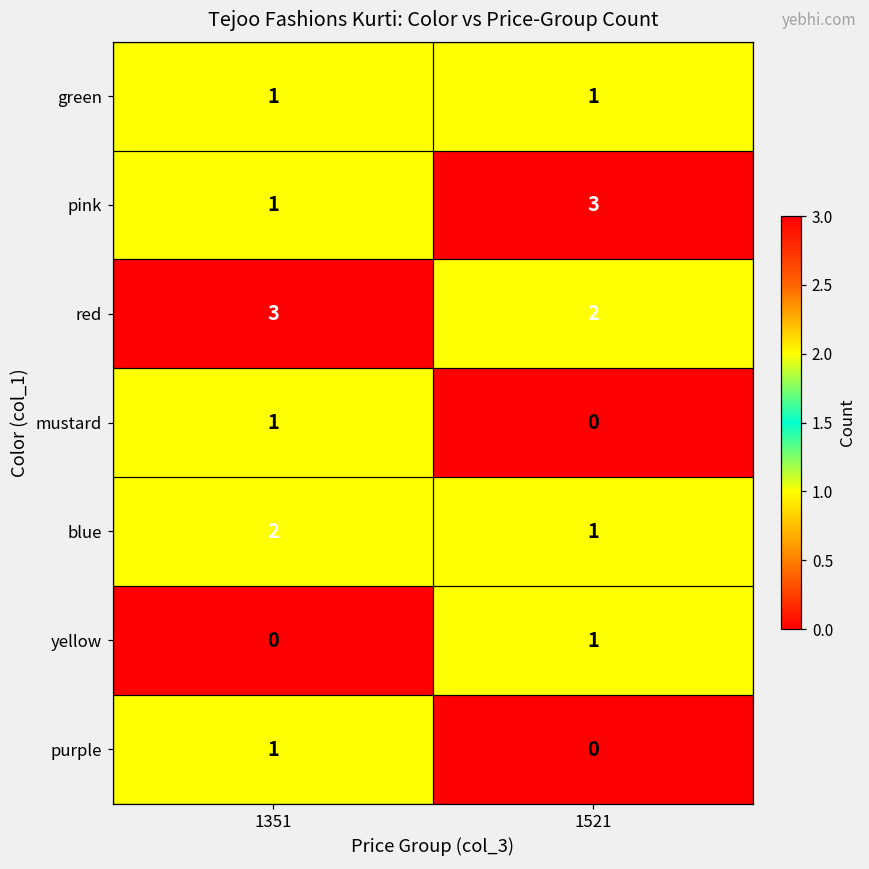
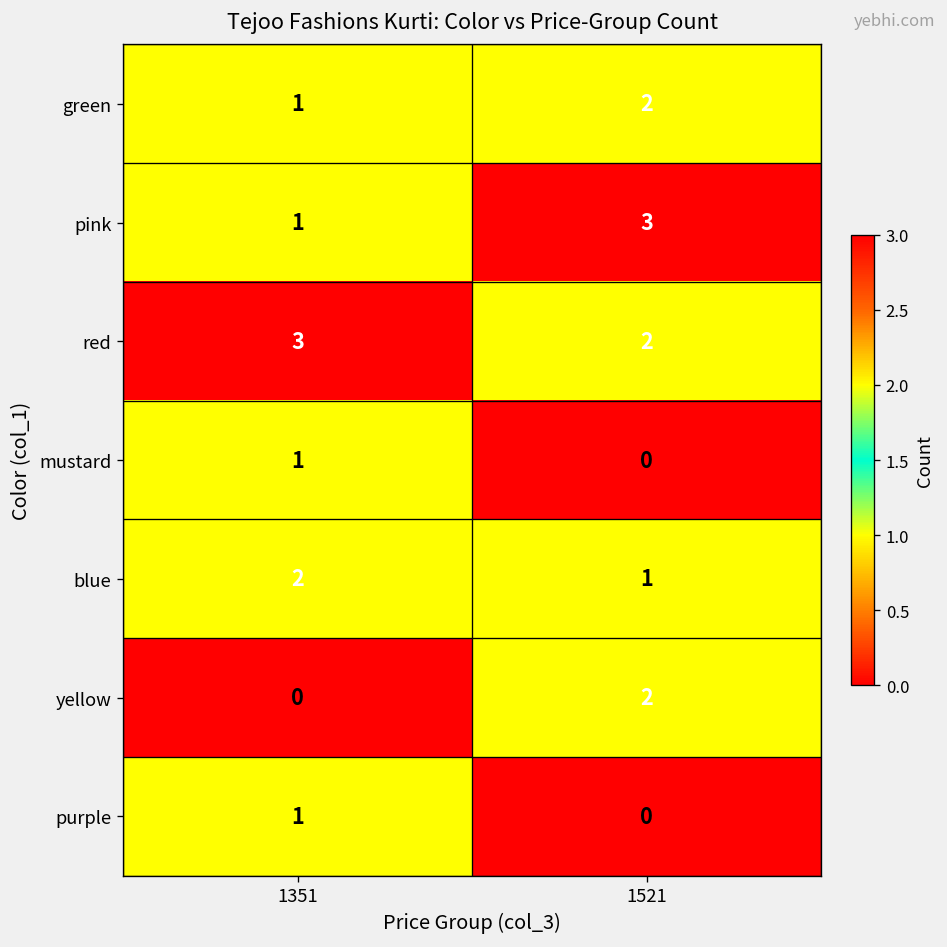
  {
    "green": {
      "1351": 1,
-     "1521": 1
+     "1521": 2
    },
    "pink": {
      "1351": 1,
      "1521": 3
    },
    "red": {
      "1351": 3,
      "1521": 2
    },
    "mustard": {
      "1351": 1,
      "1521": 0
    },
    "blue": {
      "1351": 2,
      "1521": 1
    },
    "yellow": {
      "1351": 0,
-     "1521": 1
+     "1521": 2
    },
    "purple": {
      "1351": 1,
      "1521": 0
    }
  }
